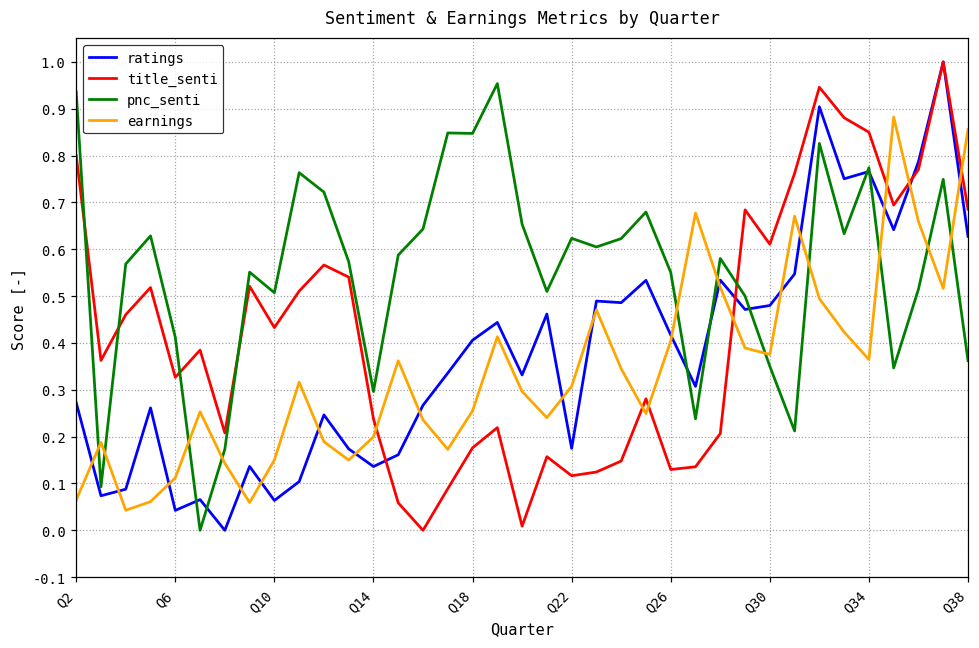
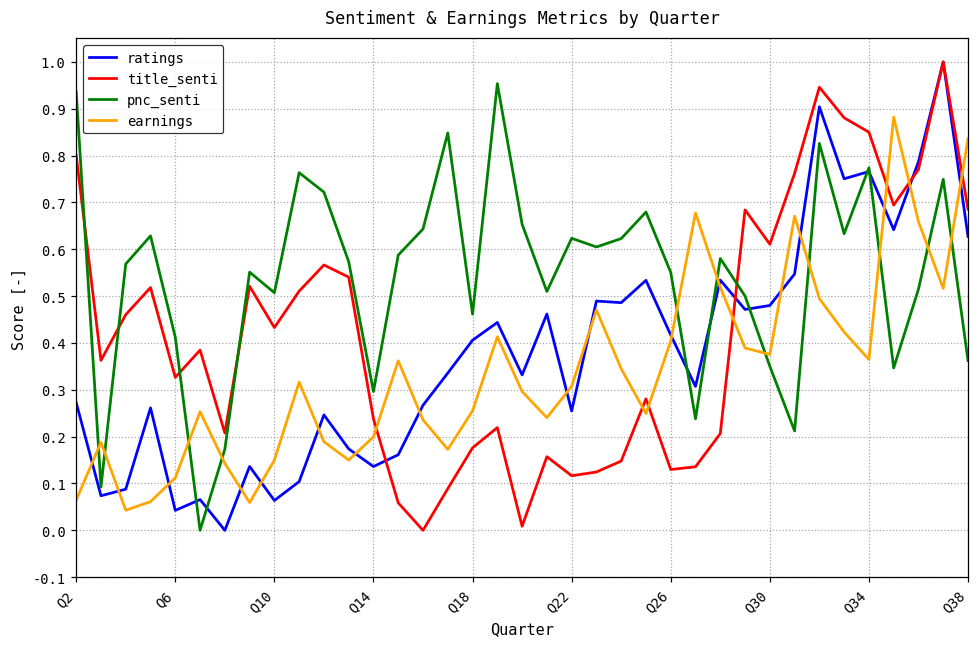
  {
    "ratings": {
      "Q2": 0.27,
      "Q6": 0.04,
      "Q10": 0.06,
      "Q14": 0.14,
      "Q18": 0.41,
-     "Q22": 0.18,
+     "Q22": 0.25,
      "Q26": 0.42,
      "Q30": 0.48,
      "Q34": 0.77,
      "Q38": 0.63
    },
    "title_senti": {
      "Q2": 0.80,
      "Q6": 0.33,
      "Q10": 0.43,
      "Q14": 0.24,
      "Q18": 0.18,
      "Q22": 0.12,
      "Q26": 0.13,
      "Q30": 0.61,
      "Q34": 0.85,
      "Q38": 0.69
    },
    "pnc_senti": {
      "Q2": 0.94,
      "Q6": 0.41,
      "Q10": 0.51,
      "Q14": 0.30,
-     "Q18": 0.85,
+     "Q18": 0.46,
      "Q22": 0.62,
      "Q26": 0.55,
      "Q30": 0.35,
      "Q34": 0.77,
      "Q38": 0.36
    },
    "earnings": {
      "Q2": 0.06,
      "Q6": 0.11,
      "Q10": 0.15,
      "Q14": 0.20,
      "Q18": 0.26,
      "Q22": 0.31,
      "Q26": 0.40,
      "Q30": 0.38,
      "Q34": 0.36,
-     "Q38": 0.86
+     "Q38": 0.84
    }
  }
